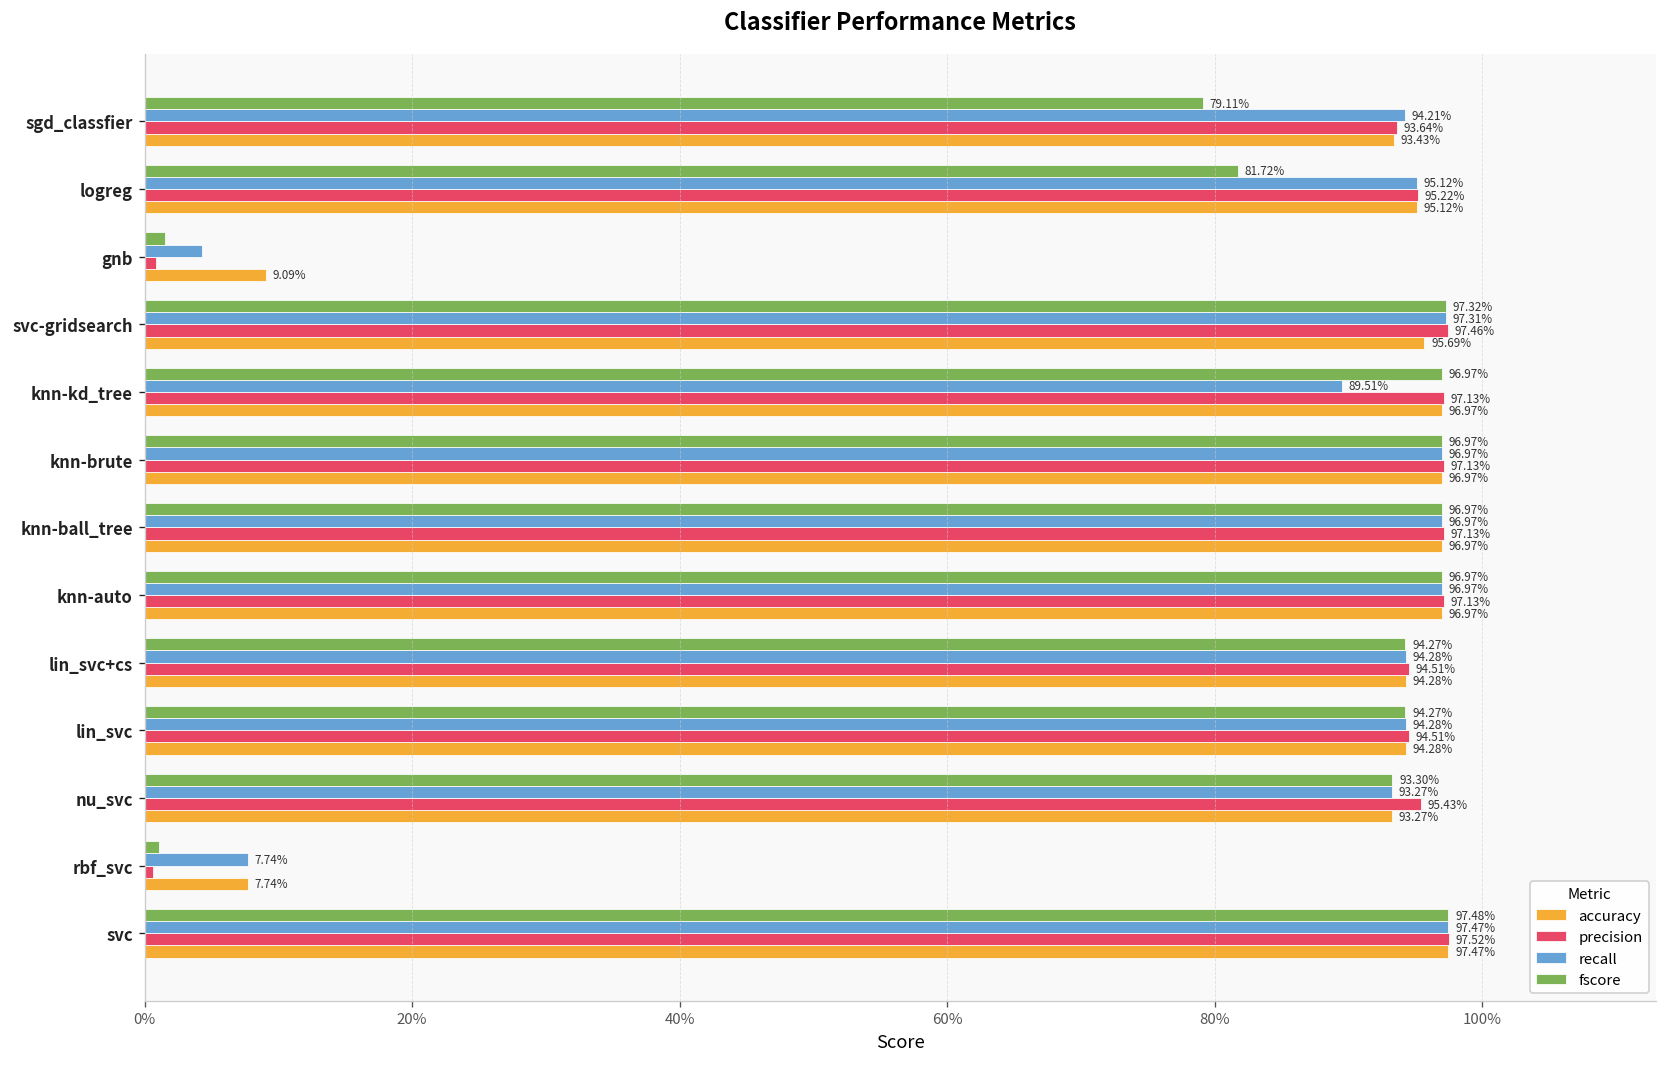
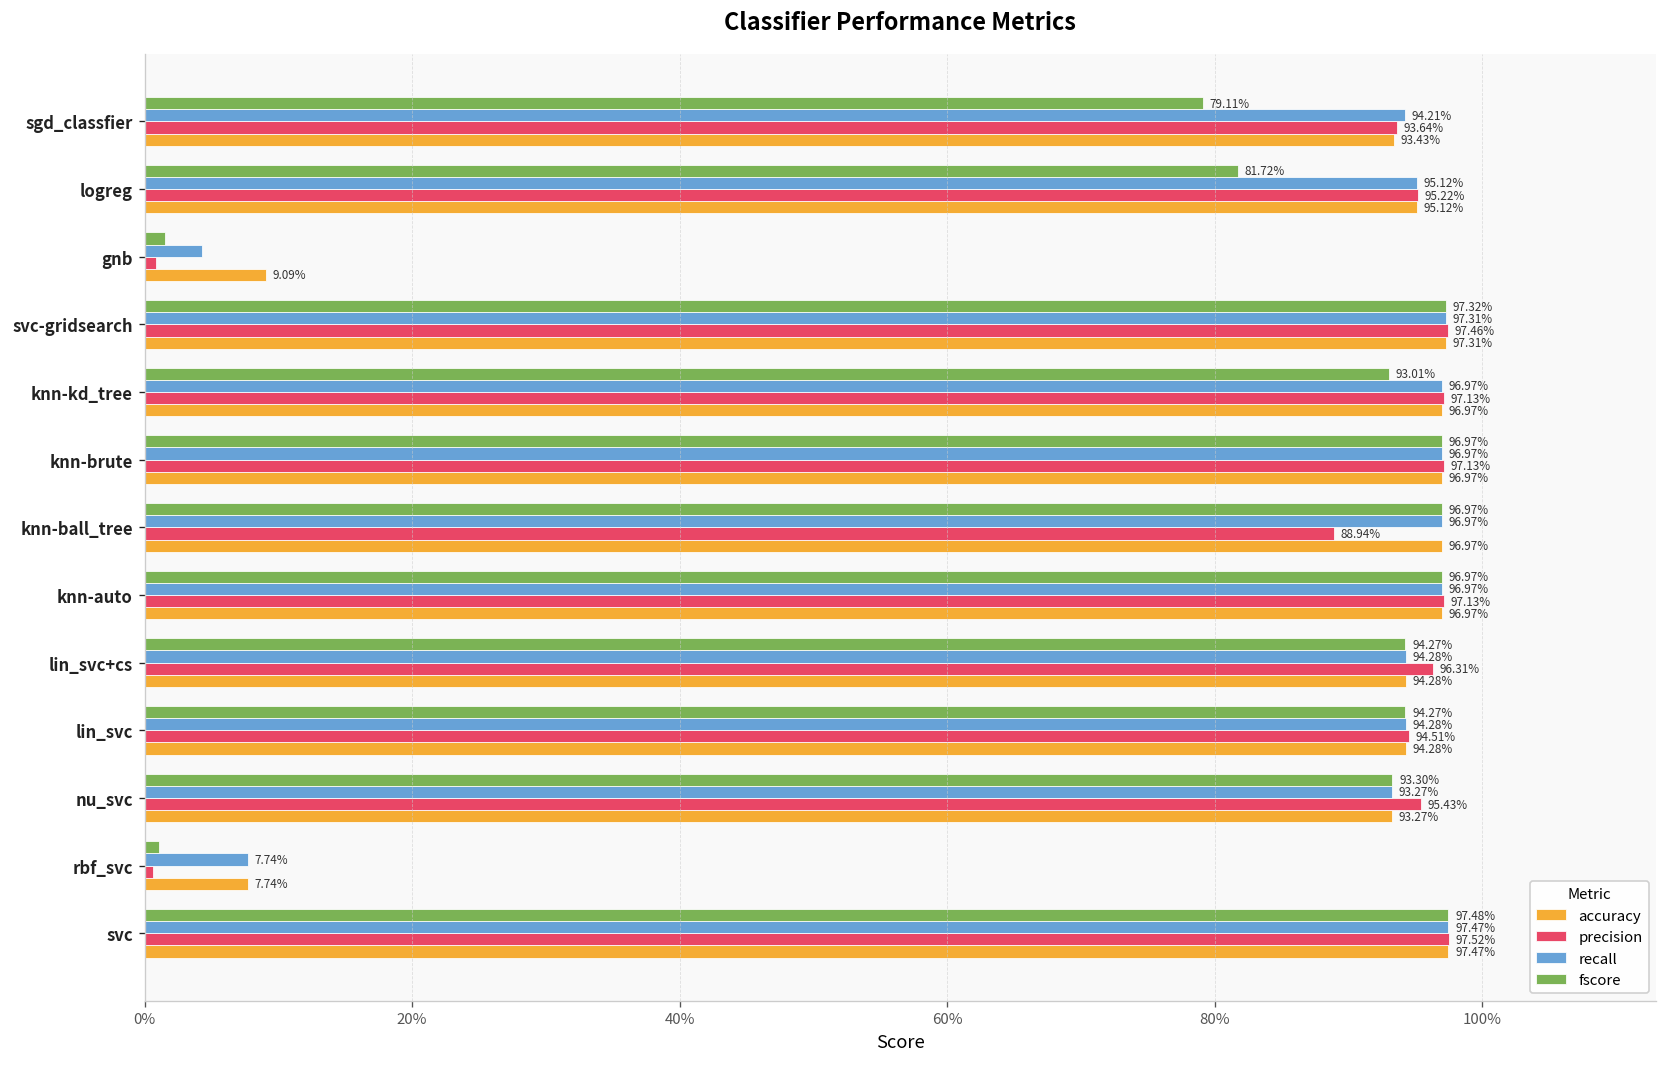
  {
    "accuracy": {
      "sgd_classfier": "93.43%",
      "logreg": "95.12%",
      "gnb": "9.09%",
-     "svc-gridsearch": "95.69%",
+     "svc-gridsearch": "97.31%",
      "knn-kd_tree": "96.97%",
      "knn-brute": "96.97%",
      "knn-ball_tree": "96.97%",
      "knn-auto": "96.97%",
      "lin_svc+cs": "94.28%",
      "lin_svc": "94.28%",
      "nu_svc": "93.27%",
      "rbf_svc": "7.74%",
      "svc": "97.47%"
    },
    "precision": {
      "sgd_classfier": "93.64%",
      "logreg": "95.22%",
      "svc-gridsearch": "97.46%",
      "knn-kd_tree": "97.13%",
      "knn-brute": "97.13%",
-     "knn-ball_tree": "97.13%",
+     "knn-ball_tree": "88.94%",
      "knn-auto": "97.13%",
-     "lin_svc+cs": "94.51%",
+     "lin_svc+cs": "96.31%",
      "lin_svc": "94.51%",
      "nu_svc": "95.43%",
      "svc": "97.52%"
    },
    "recall": {
      "sgd_classfier": "94.21%",
      "logreg": "95.12%",
      "svc-gridsearch": "97.31%",
-     "knn-kd_tree": "89.51%",
+     "knn-kd_tree": "96.97%",
      "knn-brute": "96.97%",
      "knn-ball_tree": "96.97%",
      "knn-auto": "96.97%",
      "lin_svc+cs": "94.28%",
      "lin_svc": "94.28%",
      "nu_svc": "93.27%",
      "rbf_svc": "7.74%",
      "svc": "97.47%"
    },
    "fscore": {
      "sgd_classfier": "79.11%",
      "logreg": "81.72%",
      "svc-gridsearch": "97.32%",
-     "knn-kd_tree": "96.97%",
+     "knn-kd_tree": "93.01%",
      "knn-brute": "96.97%",
      "knn-ball_tree": "96.97%",
      "knn-auto": "96.97%",
      "lin_svc+cs": "94.27%",
      "lin_svc": "94.27%",
      "nu_svc": "93.30%",
      "svc": "97.48%"
    }
  }
